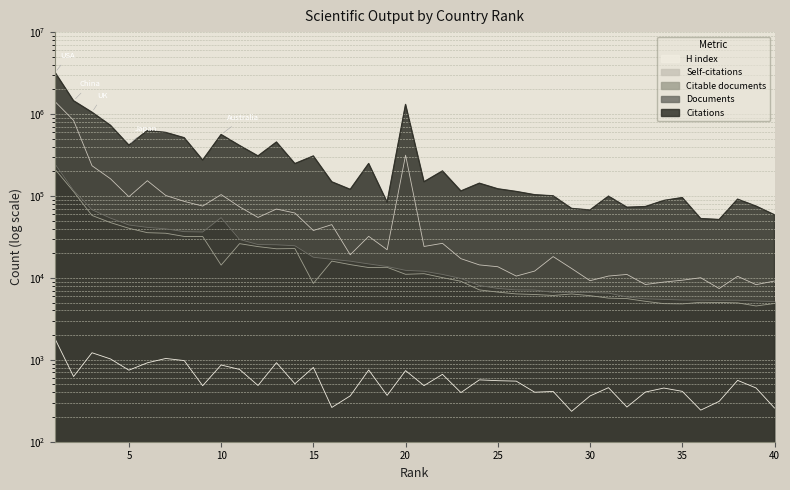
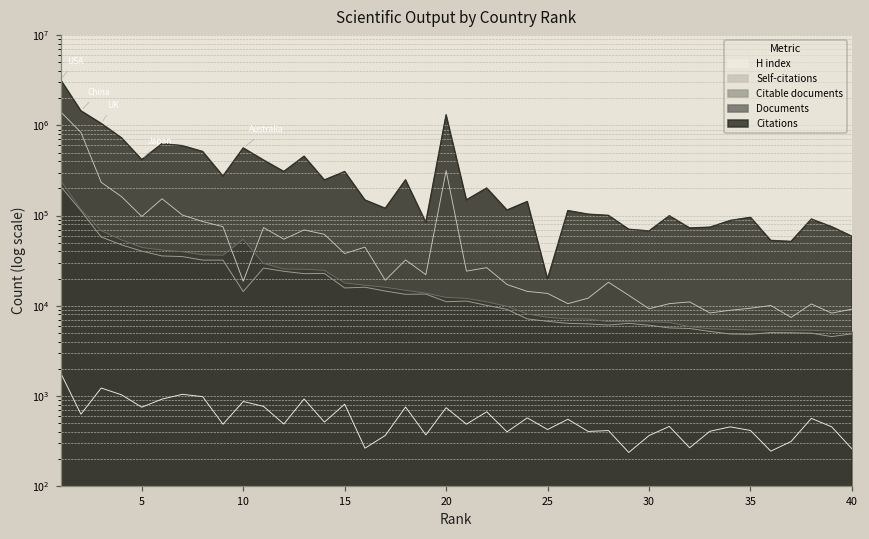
  {
    "H index": {
      "5": 700,
      "10": 900,
      "15": 800,
      "20": 700,
-     "25": 600,
+     "25": 400,
      "30": 400,
      "35": 400,
      "40": 260
    },
    "Self-citations": {
      "5": 100000,
-     "10": 100000,
+     "10": 19000,
      "15": 40000,
      "20": 310000,
      "25": 14000,
      "30": 9000,
      "35": 9000,
      "40": 9000
    },
    "Citable documents": {
      "5": 40000,
      "10": 14000,
-     "15": 9000,
+     "15": 16000,
      "20": 11000,
      "25": 7000,
      "30": 6000,
      "35": 5000
    },
    "Documents": {
      "5": 40000,
      "10": 50000,
      "15": 18000,
      "20": 12000,
      "25": 7000,
      "30": 7000,
      "35": 5000
    },
    "Citations": {
      "5": 400000,
      "10": 600000,
      "15": 310000,
      "20": 1300000,
-     "25": 120000,
+     "25": 20000,
      "30": 70000,
      "35": 100000,
      "40": 60000
    }
  }
